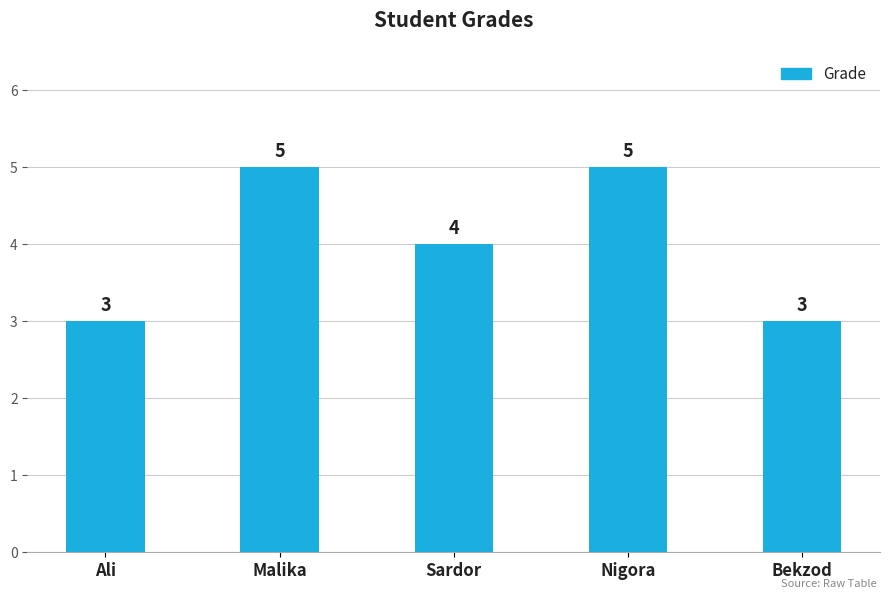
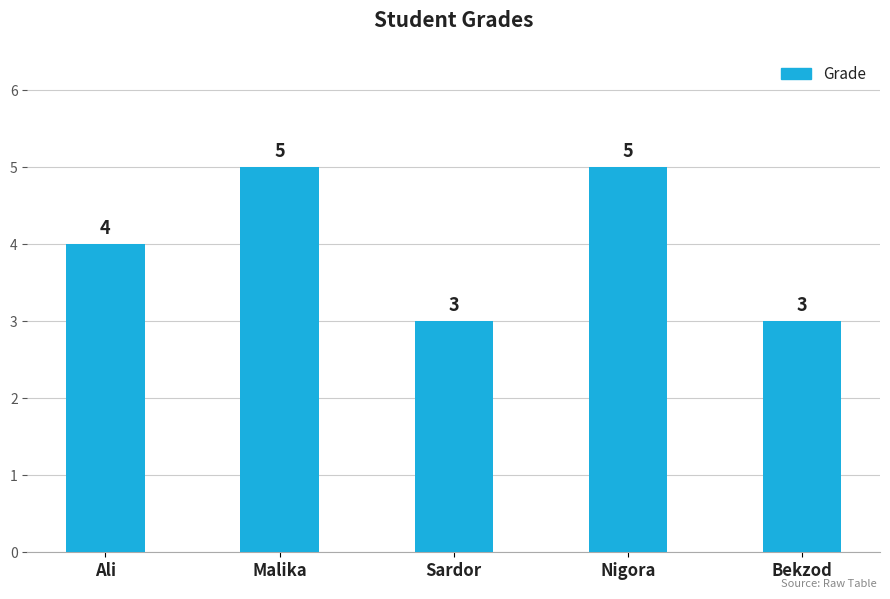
  {
-   "Ali": 3,
+   "Ali": 4,
    "Malika": 5,
-   "Sardor": 4,
+   "Sardor": 3,
    "Nigora": 5,
    "Bekzod": 3
  }
